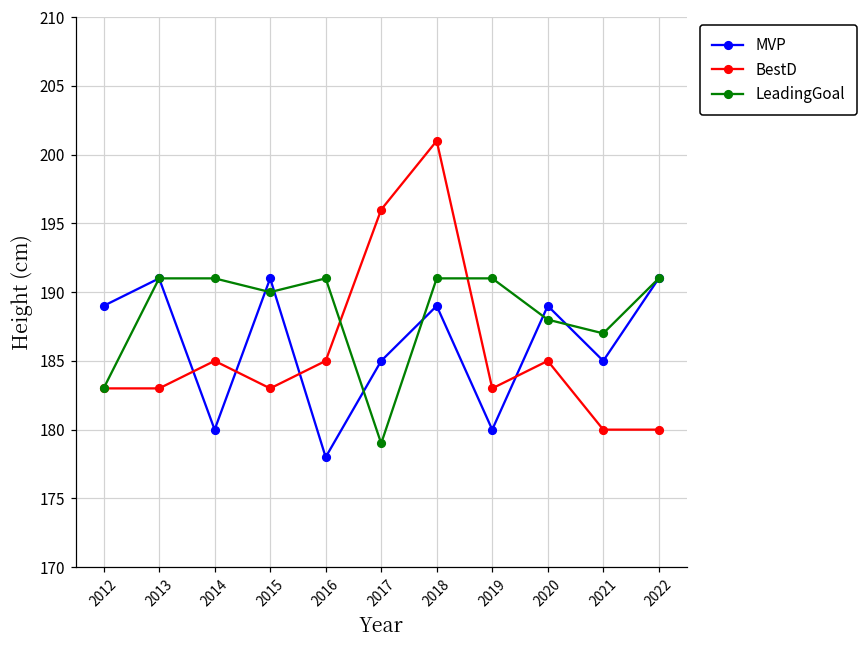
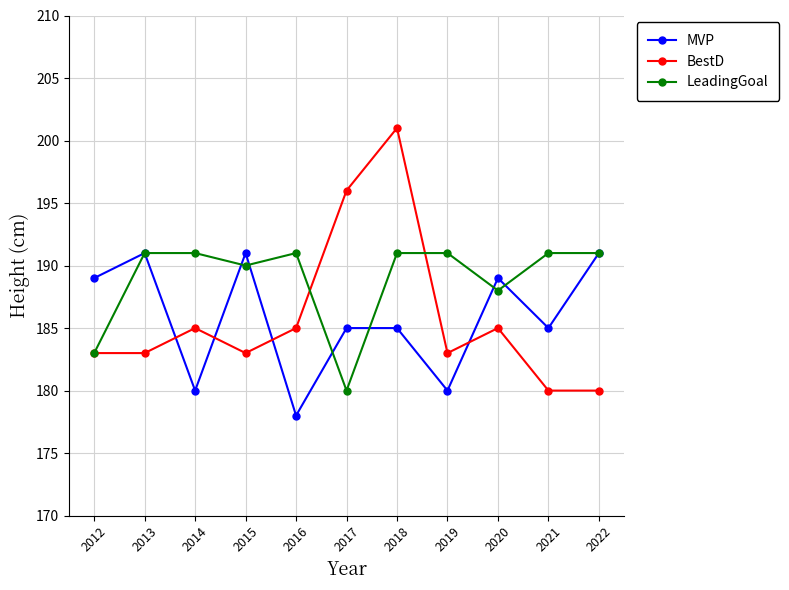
  {
    "MVP": {
      "2012": 189,
      "2014": 180,
      "2015": 191,
      "2016": 178,
      "2017": 185,
-     "2018": 189,
+     "2018": 185,
      "2019": 180,
      "2020": 189,
      "2021": 185
    },
    "BestD": {
      "2013": 183,
      "2014": 185,
      "2015": 183,
      "2016": 185,
      "2017": 196,
      "2018": 201,
      "2019": 183,
      "2020": 185,
      "2021": 180,
      "2022": 180
    },
    "LeadingGoal": {
      "2014": 191,
      "2015": 190,
      "2016": 191,
-     "2017": 179,
+     "2017": 180,
      "2018": 191,
      "2019": 191,
      "2020": 188,
-     "2021": 187
+     "2021": 191
    }
  }
